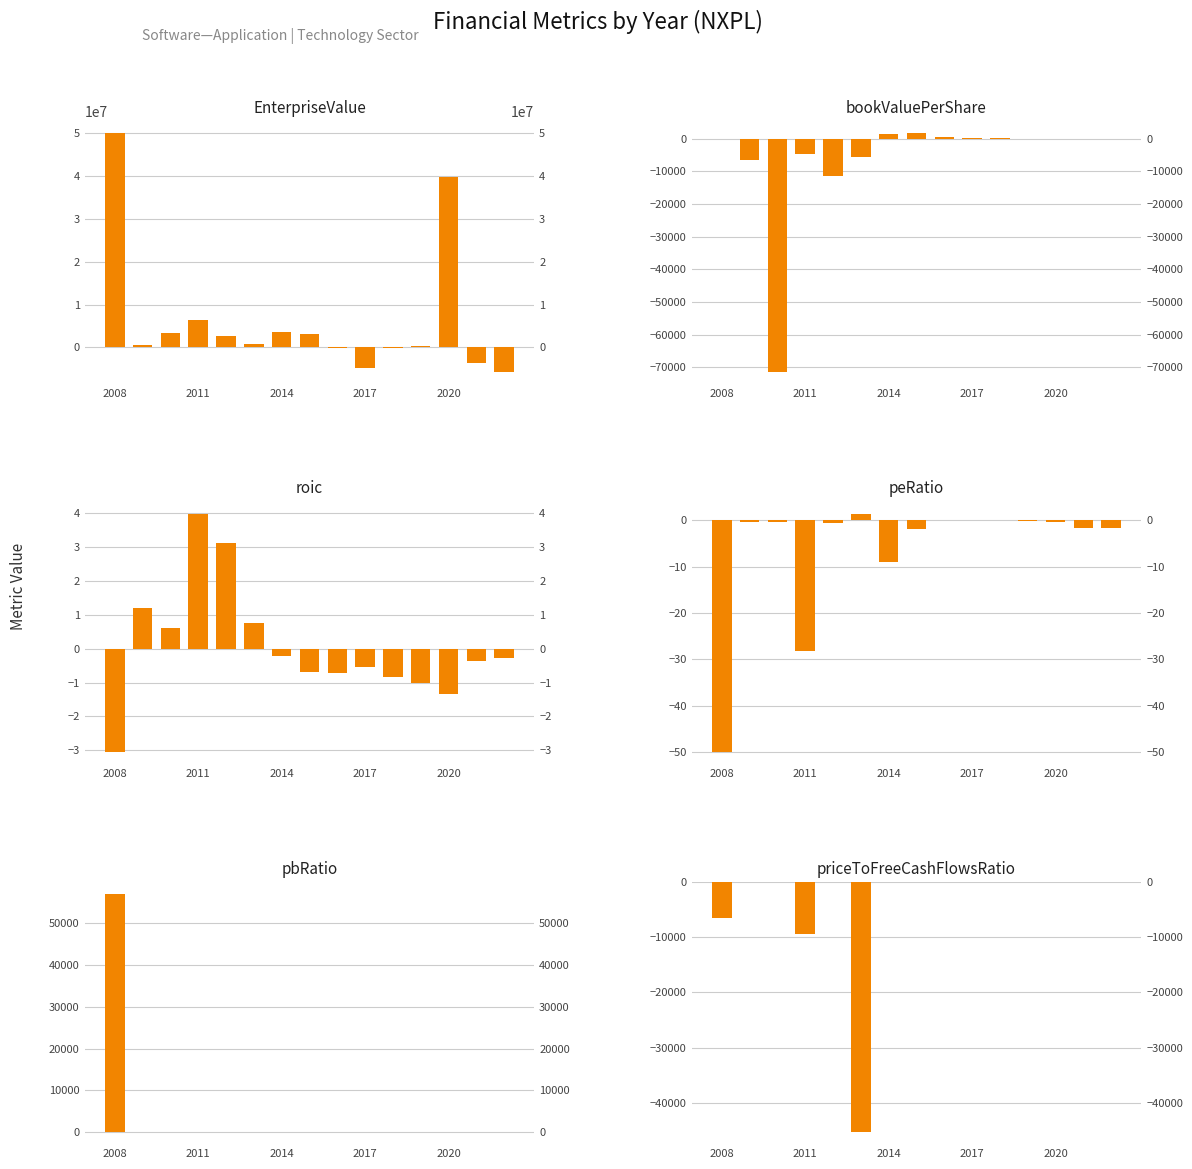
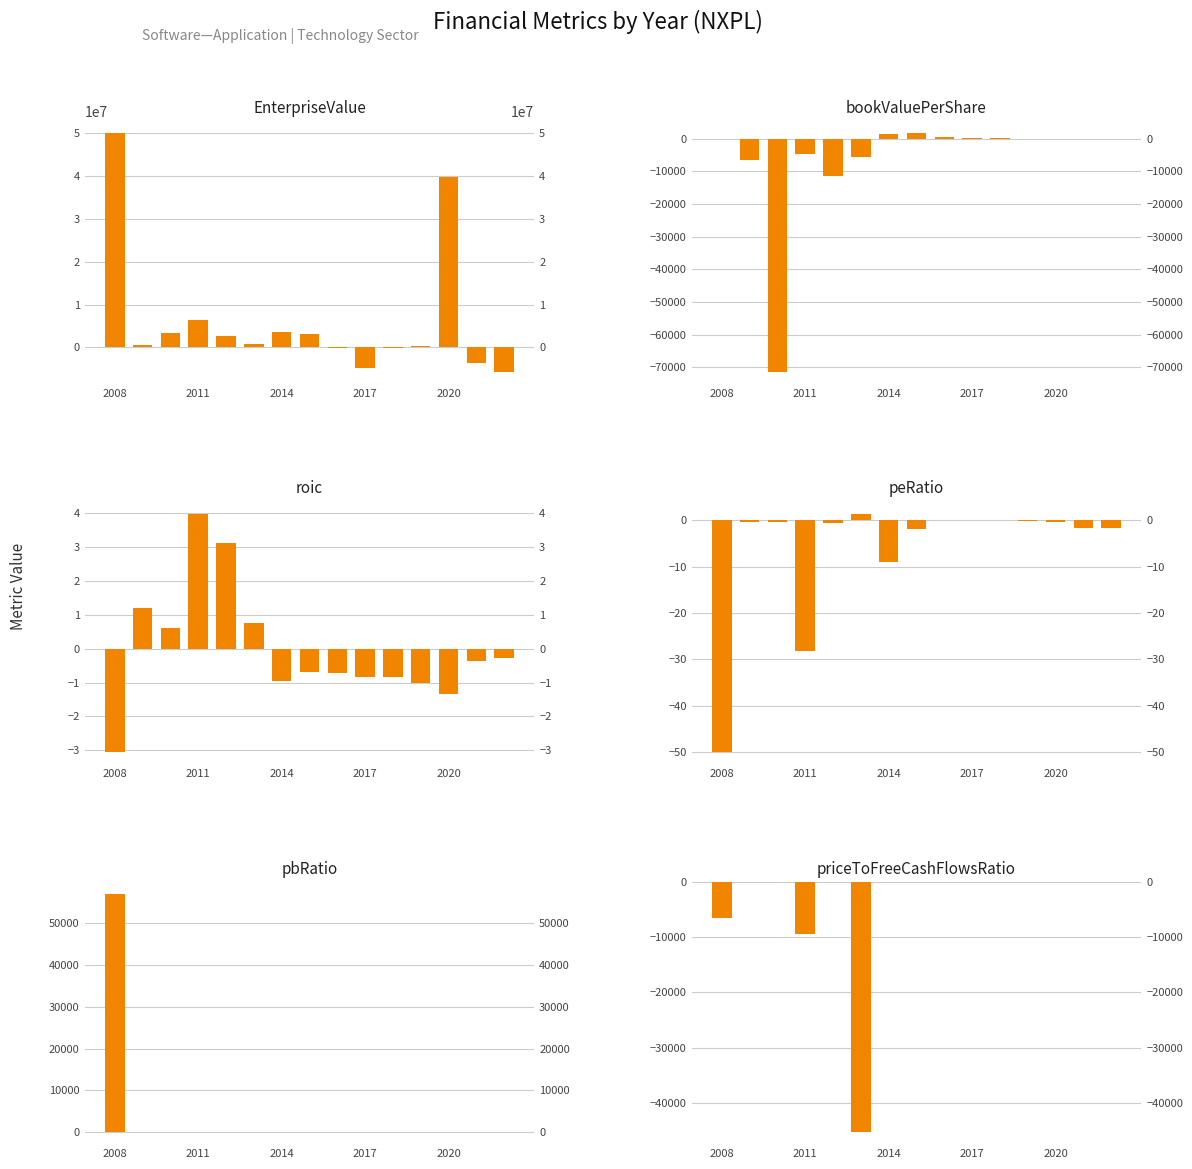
  {
    "EnterpriseValue": {
      "2008": 50000000,
      "2011": 6000000,
      "2014": 4000000,
      "2017": -5000000,
      "2020": 40000000
    },
    "bookValuePerShare": {
      "2011": -5000,
      "2014": 2000
    },
    "roic": {
      "2008": -3.1,
      "2011": 4.0,
-     "2014": -0.2,
-     "2017": -0.5,
+     "2014": -0.9,
+     "2017": -0.9,
      "2020": -1.4
    },
    "peRatio": {
      "2008": -50,
      "2011": -28,
      "2014": -9
    },
    "pbRatio": {
      "2008": 57000
    },
    "priceToFreeCashFlowsRatio": {
      "2008": -6000,
      "2011": -9000
    }
  }
